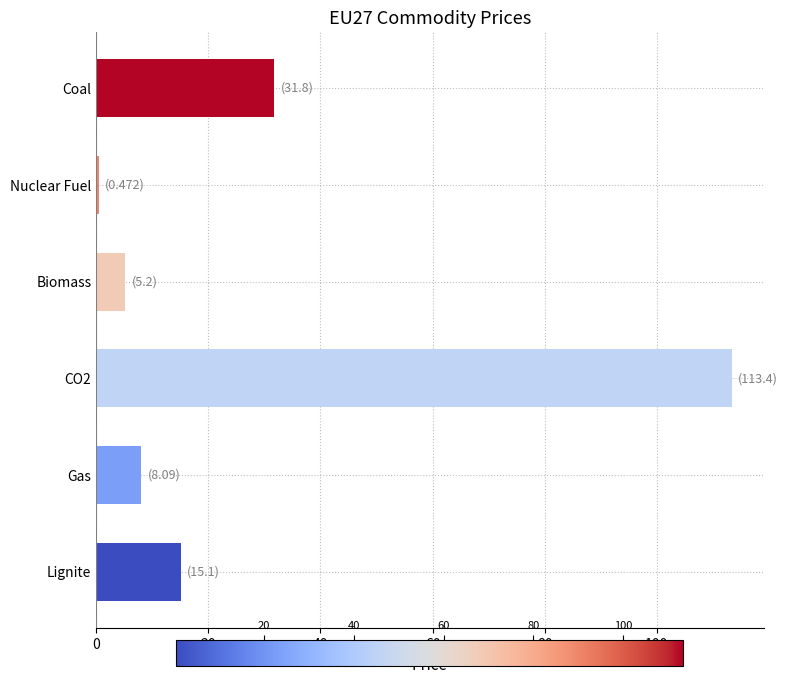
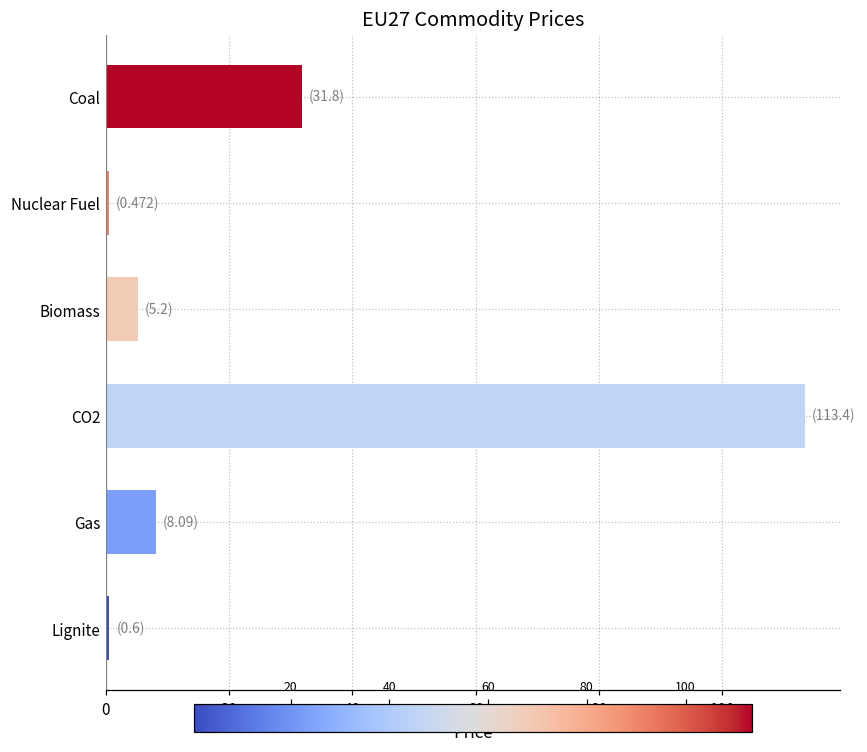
  {
    "Coal": "(31.8)",
    "Nuclear Fuel": "(0.472)",
    "Biomass": "(5.2)",
    "CO2": "(113.4)",
    "Gas": "(8.09)",
-   "Lignite": "(15.1)"
+   "Lignite": "(0.6)"
  }
